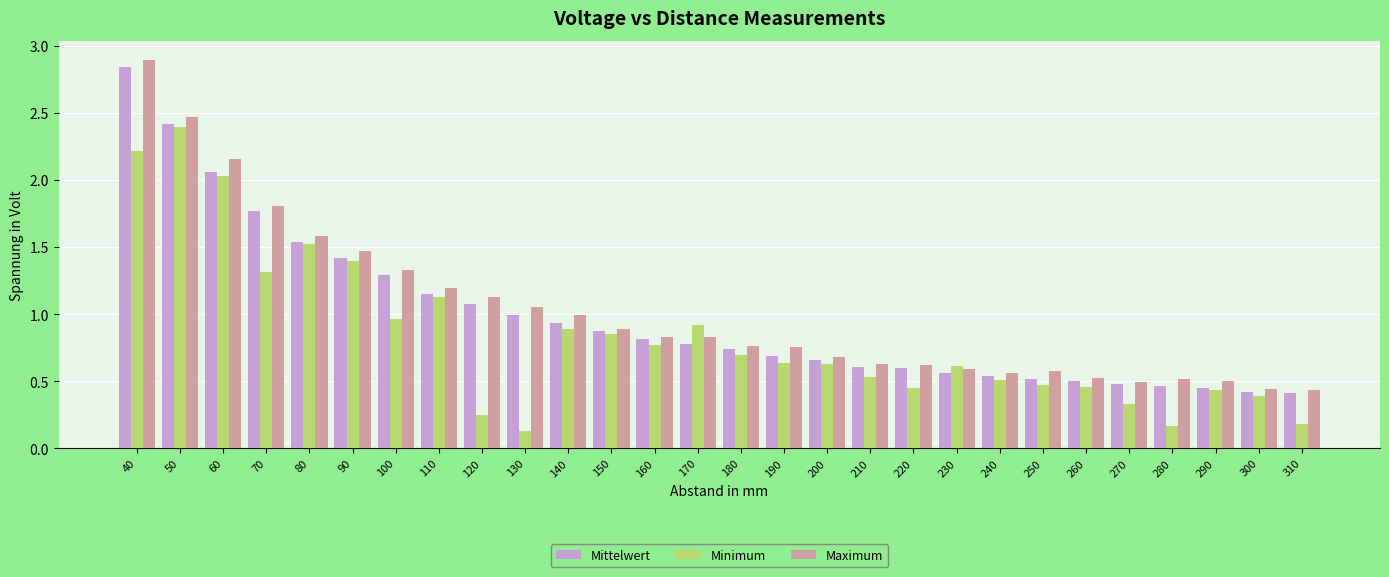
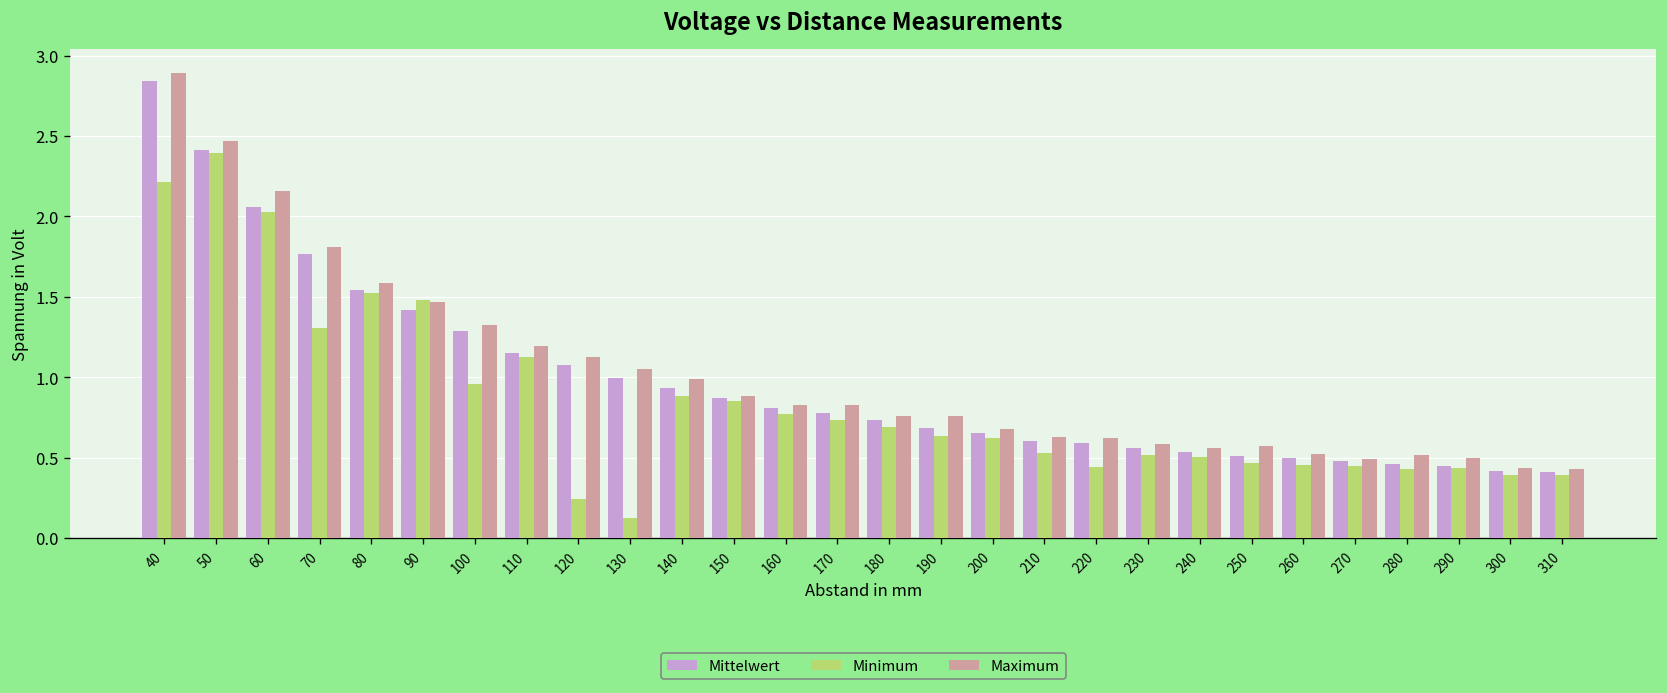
  {
    "Minimum": {
      "40": 2.21,
      "50": 2.39,
      "60": 2.03,
      "70": 1.31,
      "80": 1.52,
-     "90": 1.39,
+     "90": 1.48,
      "100": 0.96,
      "110": 1.12,
      "120": 0.25,
      "130": 0.12,
      "140": 0.88,
      "150": 0.85,
      "160": 0.77,
-     "170": 0.91,
+     "170": 0.73,
      "180": 0.69,
      "190": 0.64,
      "200": 0.63,
      "210": 0.53,
      "220": 0.44,
-     "230": 0.62,
+     "230": 0.52,
      "240": 0.51,
      "250": 0.47,
      "260": 0.45,
-     "270": 0.33,
-     "280": 0.16,
+     "270": 0.45,
+     "280": 0.43,
      "290": 0.44,
      "300": 0.39,
-     "310": 0.18
+     "310": 0.39
    }
  }
